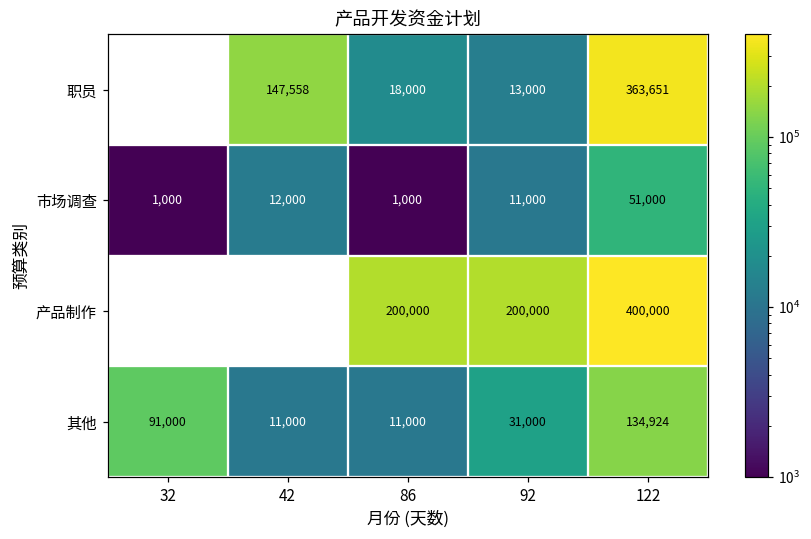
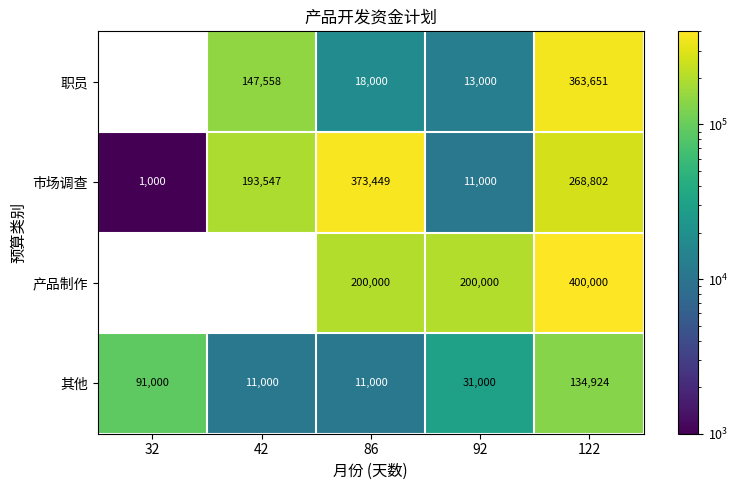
  {
    "职员": {
      "42": "147,558",
      "86": "18,000",
      "92": "13,000",
      "122": "363,651"
    },
    "市场调查": {
      "32": "1,000",
-     "42": "12,000",
-     "86": "1,000",
+     "42": "193,547",
+     "86": "373,449",
      "92": "11,000",
-     "122": "51,000"
+     "122": "268,802"
    },
    "产品制作": {
      "86": "200,000",
      "92": "200,000",
      "122": "400,000"
    },
    "其他": {
      "32": "91,000",
      "42": "11,000",
      "86": "11,000",
      "92": "31,000",
      "122": "134,924"
    }
  }
